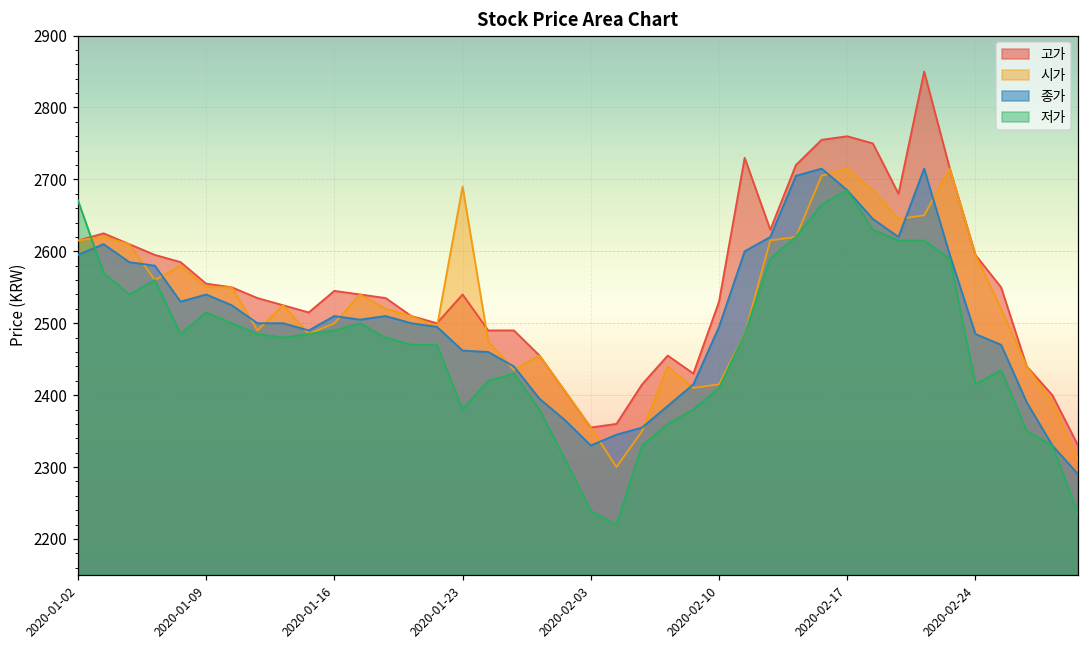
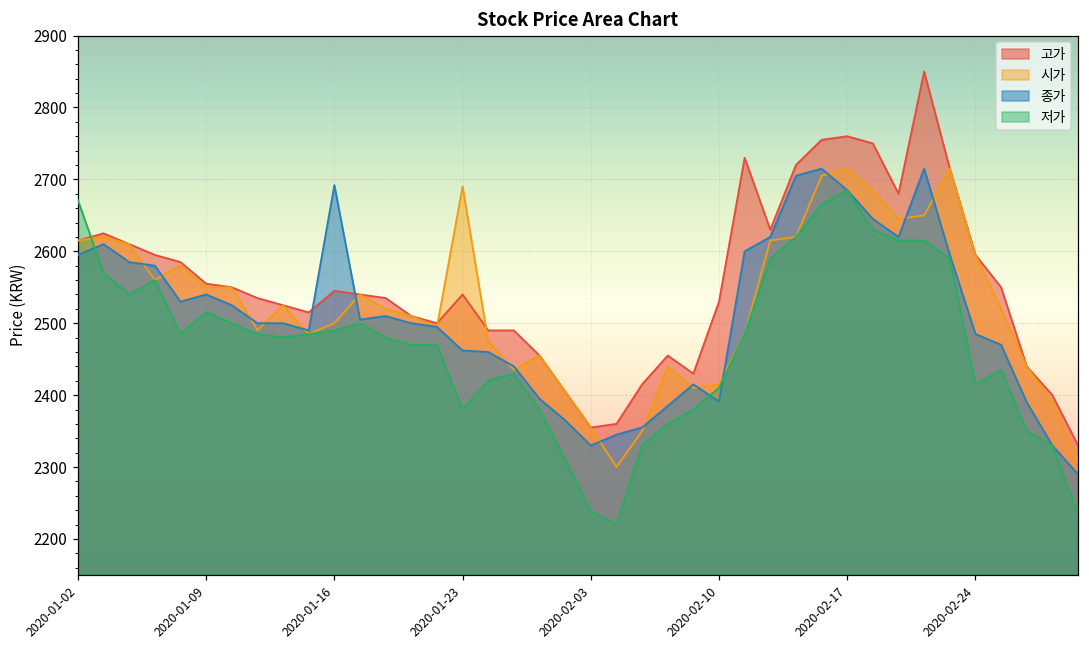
  {
    "고가": {
      "2020-01-09": 2560,
      "2020-01-16": 2550,
      "2020-01-23": 2540,
      "2020-02-10": 2530,
      "2020-02-17": 2760
    },
    "시가": {
      "2020-01-09": 2550,
      "2020-01-16": 2500,
      "2020-01-23": 2690,
      "2020-02-10": 2420,
      "2020-02-17": 2720
    },
    "종가": {
      "2020-01-02": 2600,
      "2020-01-09": 2540,
-     "2020-01-16": 2510,
+     "2020-01-16": 2690,
      "2020-01-23": 2460,
      "2020-02-03": 2330,
-     "2020-02-10": 2500,
+     "2020-02-10": 2390,
      "2020-02-24": 2490
    },
    "저가": {
      "2020-01-02": 2670,
      "2020-01-09": 2520,
      "2020-01-16": 2490,
      "2020-01-23": 2380,
      "2020-02-03": 2240,
      "2020-02-10": 2410,
      "2020-02-24": 2420
    }
  }
